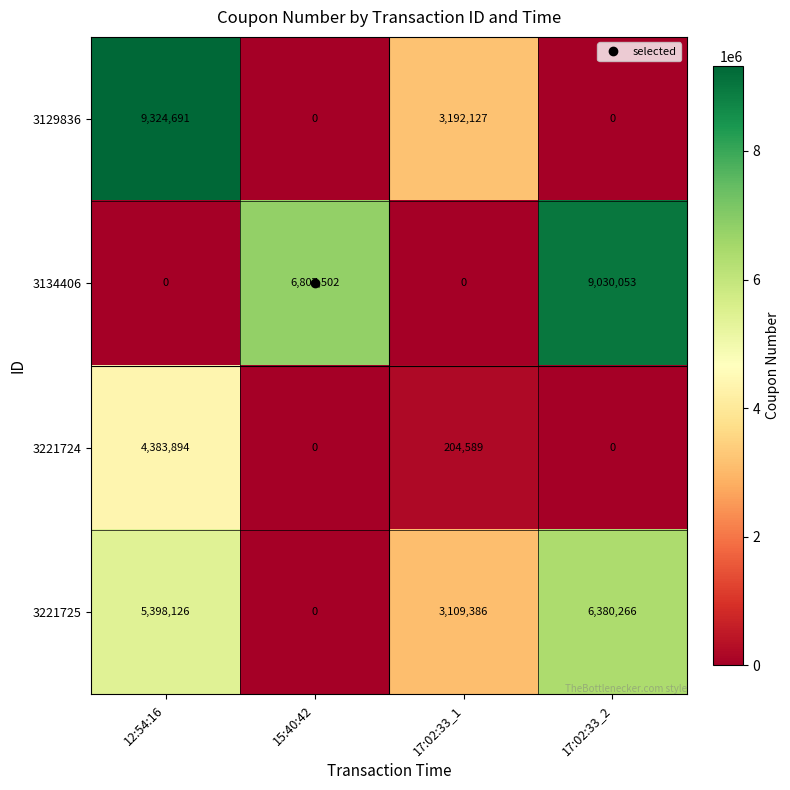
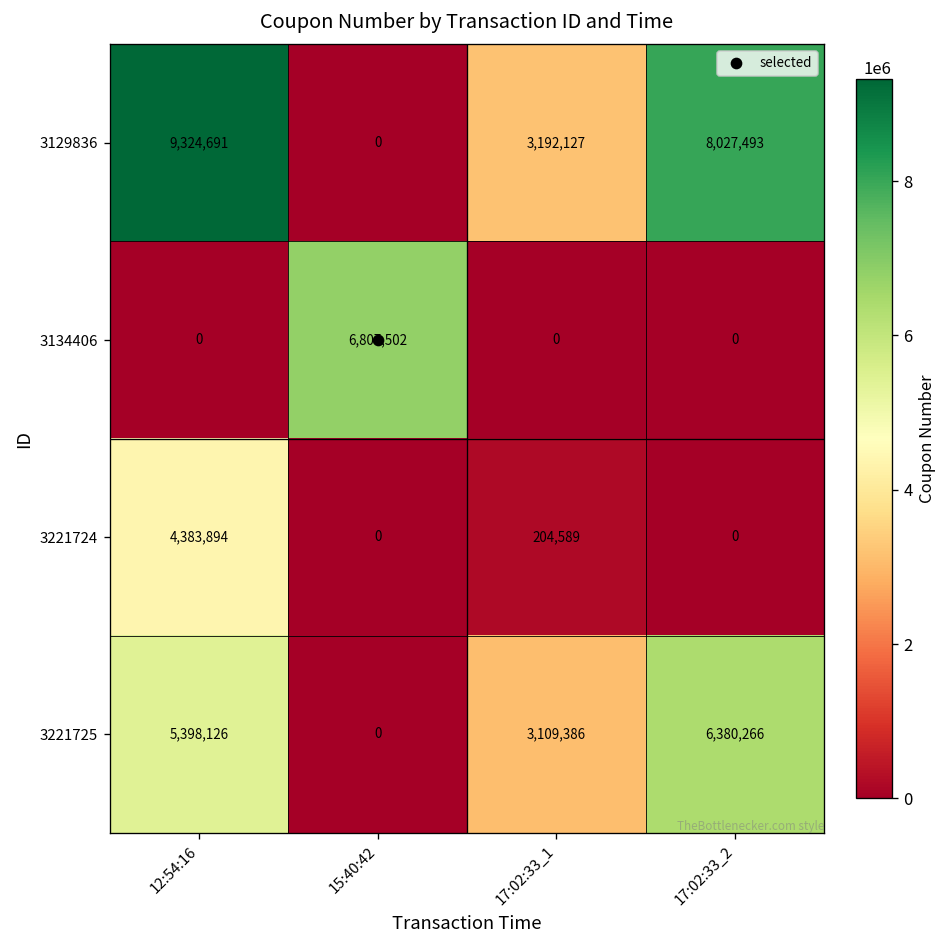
  {
    "3129836": {
      "12:54:16": "9,324,691",
      "15:40:42": "0",
      "17:02:33_1": "3,192,127",
-     "17:02:33_2": "0"
+     "17:02:33_2": "8,027,493"
    },
    "3134406": {
      "12:54:16": "0",
      "17:02:33_1": "0",
-     "17:02:33_2": "9,030,053"
+     "17:02:33_2": "0"
    },
    "3221724": {
      "12:54:16": "4,383,894",
      "15:40:42": "0",
      "17:02:33_1": "204,589",
      "17:02:33_2": "0"
    },
    "3221725": {
      "12:54:16": "5,398,126",
      "15:40:42": "0",
      "17:02:33_1": "3,109,386"
    }
  }
